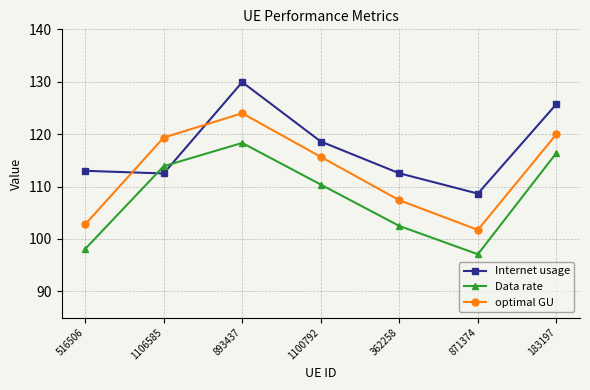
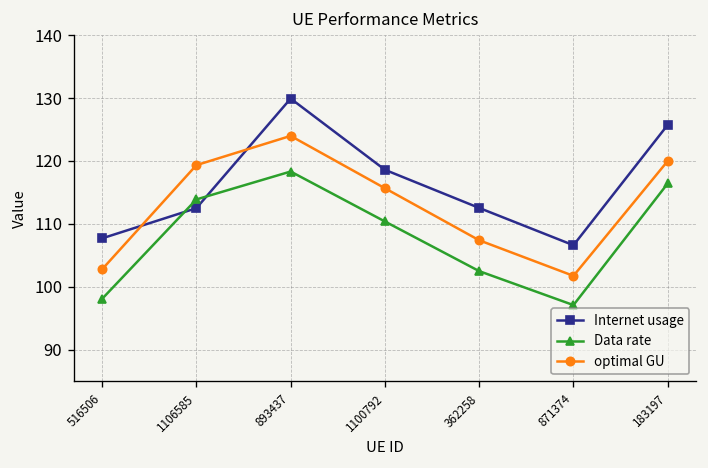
  {
    "Internet usage": {
-     "516506": 113,
+     "516506": 108,
      "1106585": 113,
      "893437": 130,
      "1100792": 119,
      "362258": 113,
-     "871374": 109,
+     "871374": 107,
      "183197": 126
    },
    "Data rate": {
      "516506": 98,
      "1106585": 114,
      "893437": 118,
      "1100792": 110,
      "362258": 102,
      "871374": 97,
      "183197": 116
    },
    "optimal GU": {
      "516506": 103,
      "1106585": 119,
      "893437": 124,
      "1100792": 116,
      "362258": 107,
      "871374": 102,
      "183197": 120
    }
  }
